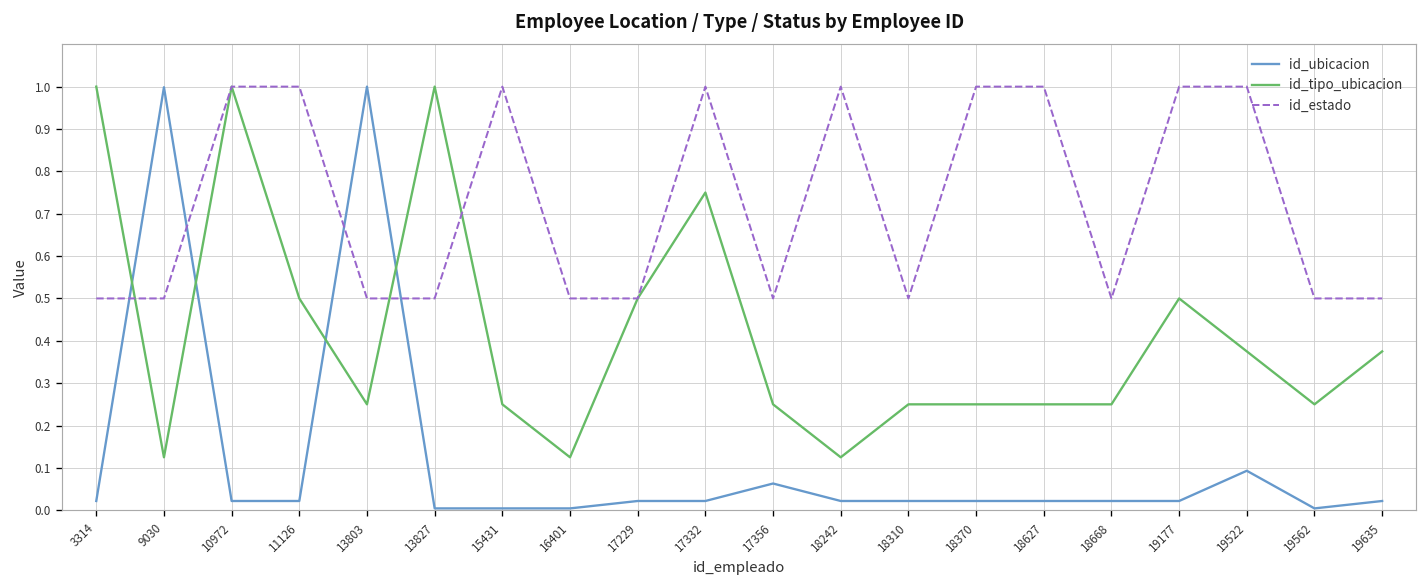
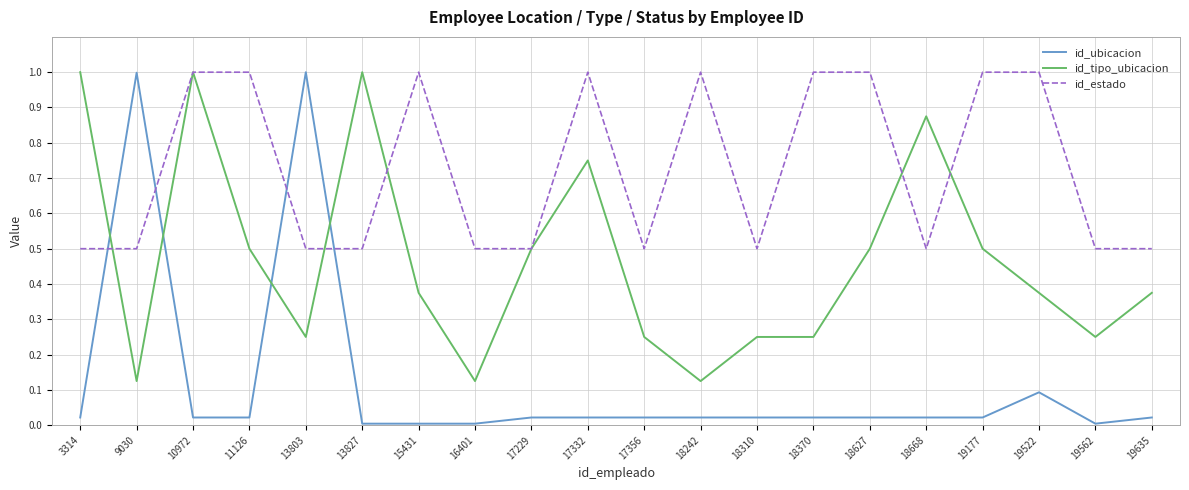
  {
    "id_ubicacion": {
      "3314": 0.02,
      "9030": 1.00,
      "10972": 0.02,
      "11126": 0.02,
      "13803": 1.00,
      "13827": 0.00,
      "15431": 0.00,
      "16401": 0.00,
      "17229": 0.02,
      "17332": 0.02,
-     "17356": 0.06,
+     "17356": 0.02,
      "18242": 0.02,
      "18310": 0.02,
      "18370": 0.02,
      "18627": 0.02,
      "18668": 0.02,
      "19177": 0.02,
      "19522": 0.09,
      "19562": 0.00,
      "19635": 0.02
    },
    "id_tipo_ubicacion": {
      "3314": 1.00,
      "9030": 0.13,
      "11126": 0.50,
      "13803": 0.25,
      "13827": 1.00,
-     "15431": 0.25,
+     "15431": 0.38,
      "16401": 0.13,
      "17332": 0.75,
      "17356": 0.25,
      "18242": 0.13,
      "18310": 0.25,
      "18370": 0.25,
-     "18627": 0.25,
-     "18668": 0.25,
+     "18627": 0.50,
+     "18668": 0.88,
      "19177": 0.50,
      "19522": 0.38,
      "19562": 0.25,
      "19635": 0.38
    },
    "id_estado": {
      "3314": 0.50,
      "9030": 0.50,
      "11126": 1.00,
      "13803": 0.50,
      "13827": 0.50,
      "15431": 1.00,
      "16401": 0.50,
      "17332": 1.00,
      "17356": 0.50,
      "18242": 1.00,
      "18310": 0.50,
      "18370": 1.00,
      "18627": 1.00,
      "18668": 0.50,
      "19177": 1.00,
      "19522": 1.00,
      "19562": 0.50,
      "19635": 0.50
    }
  }
